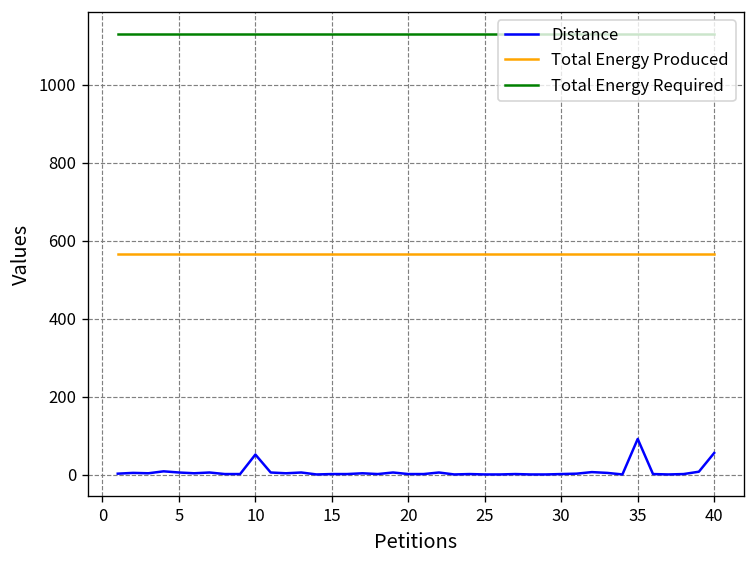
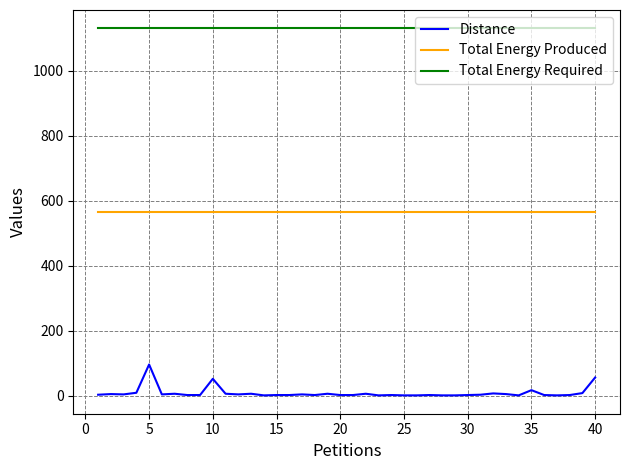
  {
    "Distance": {
-     "5": 10,
+     "5": 100,
      "10": 50,
      "15": 0,
      "20": 0,
      "25": 0,
      "30": 0,
-     "35": 90,
+     "35": 20,
      "40": 60
    },
    "Total Energy Produced": {
      "5": 570,
      "10": 570,
      "15": 570,
      "20": 570,
      "25": 570,
      "30": 570,
      "35": 570,
      "40": 570
    },
    "Total Energy Required": {
      "5": 1130,
      "10": 1130,
      "15": 1130,
      "20": 1130,
      "25": 1130
    }
  }
